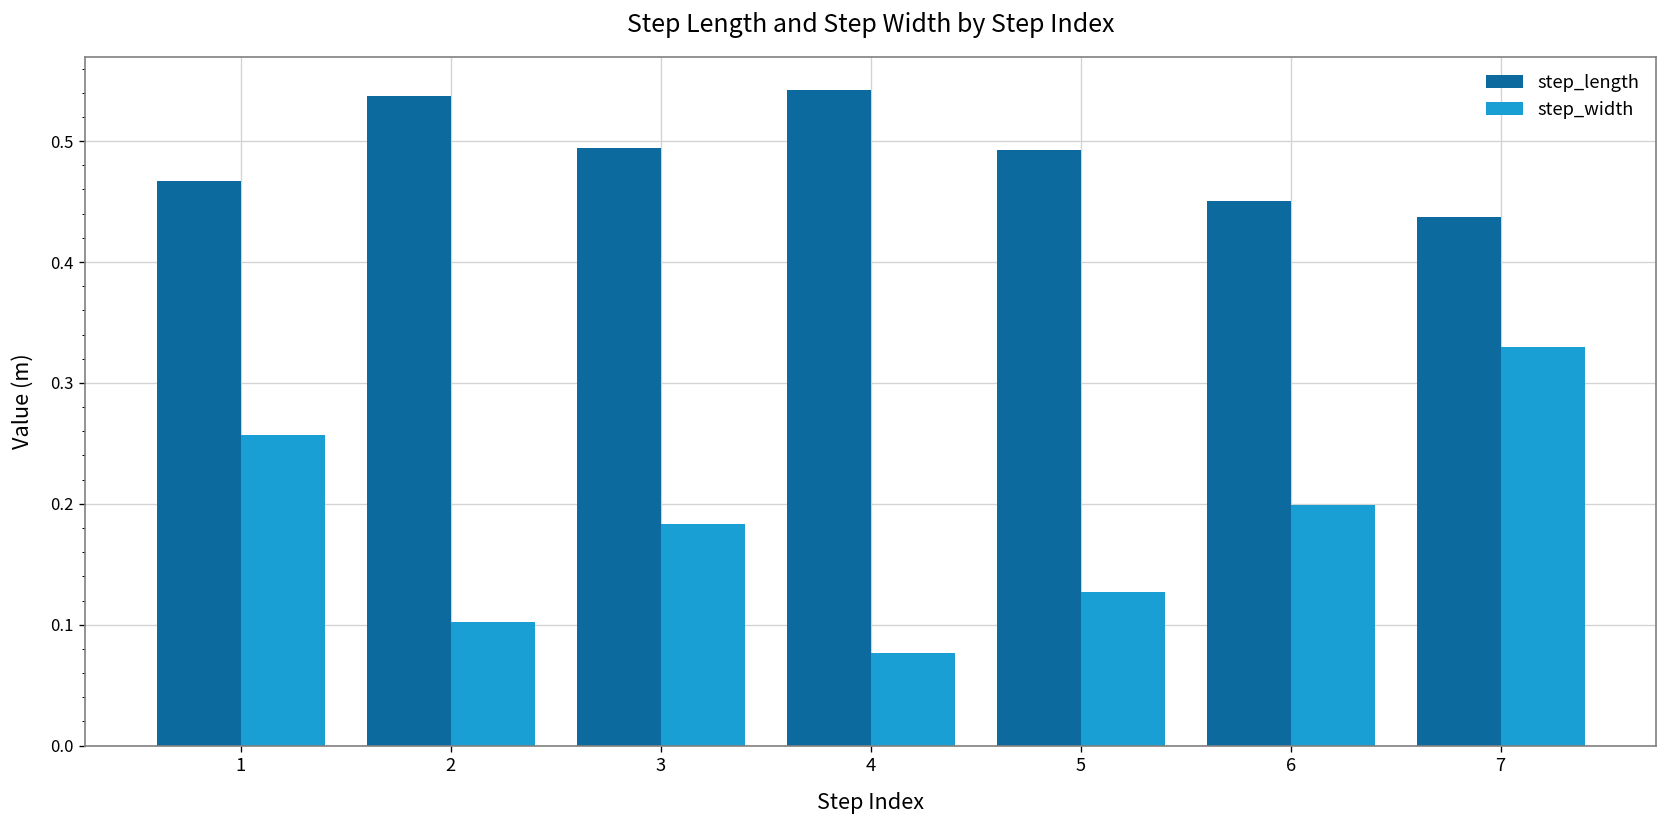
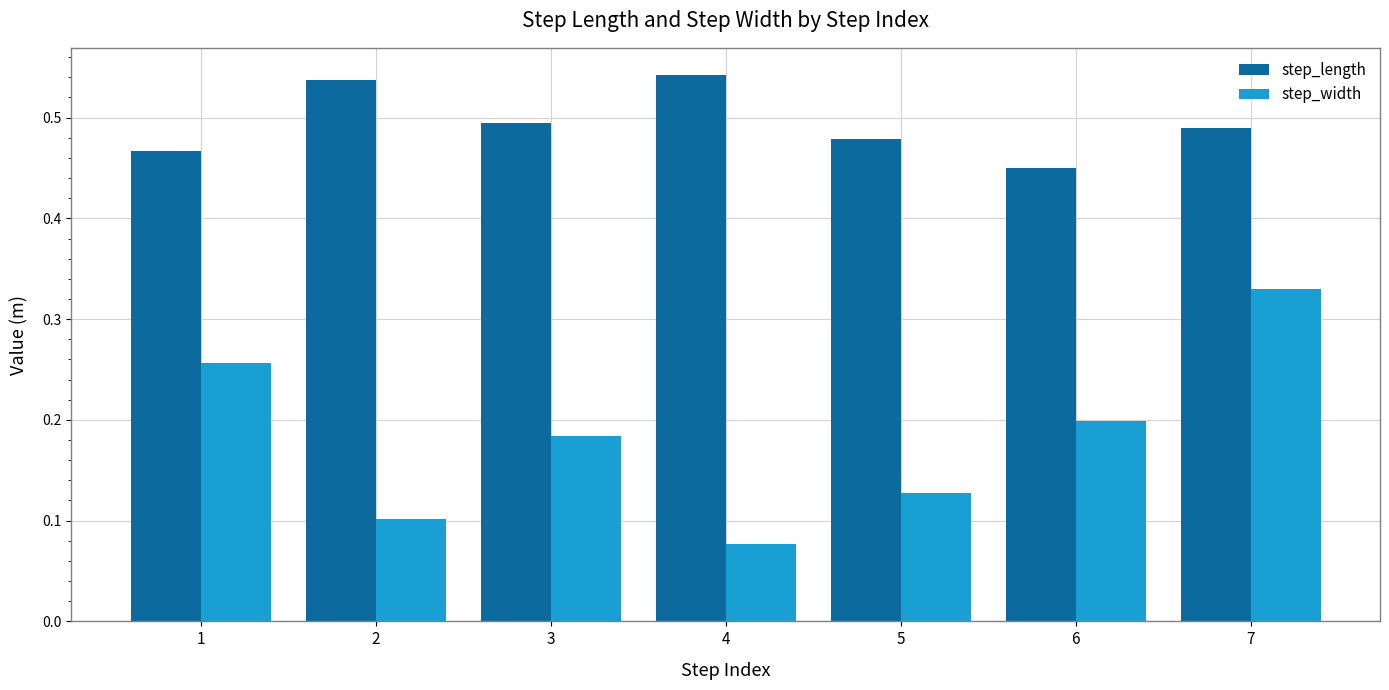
  {
    "step_length": {
      "1": 0.467,
      "2": 0.537,
      "3": 0.495,
      "4": 0.542,
-     "5": 0.492,
+     "5": 0.479,
      "6": 0.450,
-     "7": 0.437
+     "7": 0.489
    },
    "step_width": {
      "1": 0.257,
      "2": 0.102,
      "3": 0.184,
      "4": 0.076,
      "5": 0.127,
      "6": 0.199,
      "7": 0.330
    }
  }
